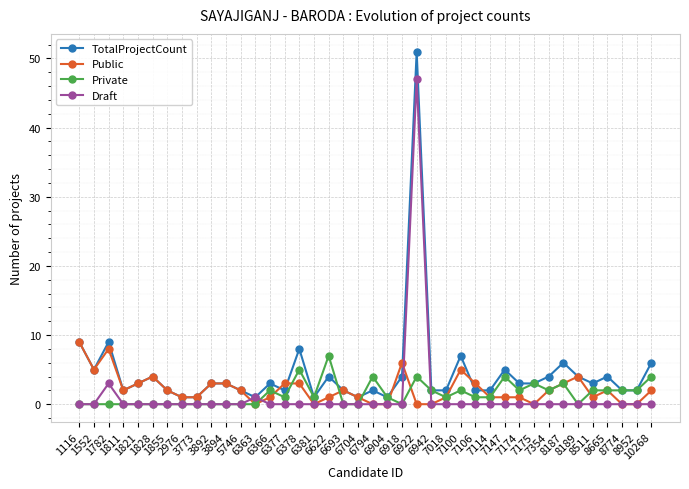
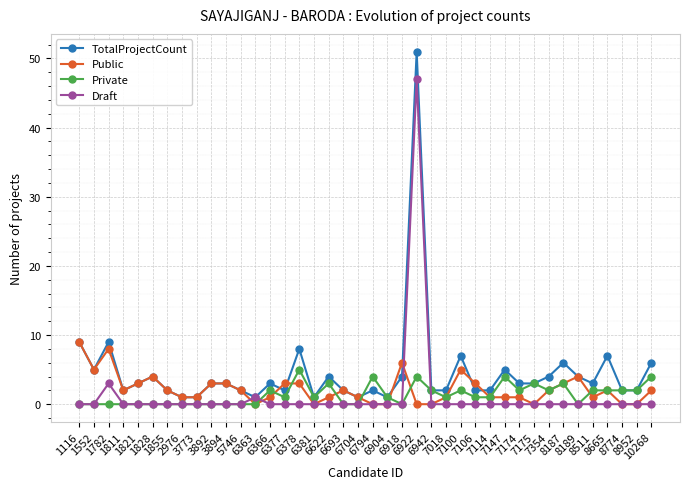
  {
    "TotalProjectCount": {
      "1782": 9,
      "6366": 3,
      "6377": 2,
      "6378": 8,
      "6622": 4,
      "6794": 2,
      "6918": 4,
      "6922": 51,
      "7018": 2,
      "7100": 7,
      "7106": 2,
      "7114": 2,
      "7147": 5,
      "7174": 3,
      "7354": 4,
      "8187": 6,
      "8511": 3,
-     "8665": 4,
+     "8665": 7,
      "10268": 6
    },
    "Public": {
      "1782": 8,
      "6366": 1,
      "6377": 3,
      "6378": 3,
      "6622": 1,
      "6918": 6,
      "6922": 0,
      "7100": 5,
      "7106": 3,
      "7147": 1,
      "7174": 1,
      "8511": 1,
      "10268": 2
    },
    "Private": {
      "1782": 0,
      "6366": 2,
      "6377": 1,
      "6378": 5,
-     "6622": 7,
+     "6622": 3,
      "6794": 4,
      "6922": 4,
      "7100": 2,
      "7106": 1,
      "7147": 4,
      "7174": 2,
      "8511": 2,
      "10268": 4
    },
    "Draft": {
      "1782": 3,
      "6366": 0,
      "6377": 0,
      "6378": 0,
      "6622": 0,
      "6922": 47,
      "7018": 0,
      "7100": 0,
      "7106": 0,
      "7114": 0,
      "7147": 0,
      "7174": 0,
      "7354": 0,
      "8187": 0,
      "8511": 0,
      "8665": 0,
      "10268": 0
    }
  }
